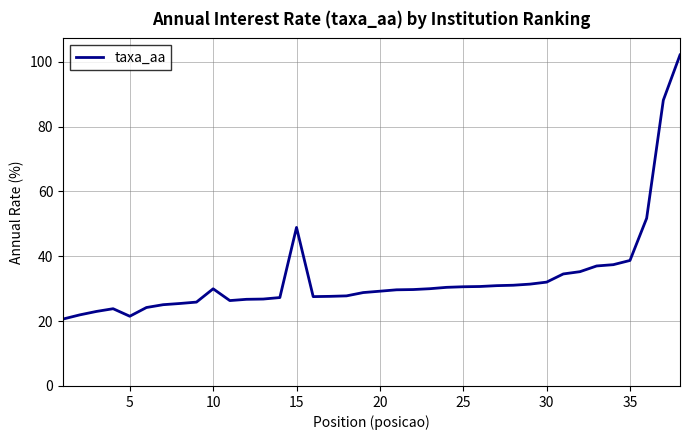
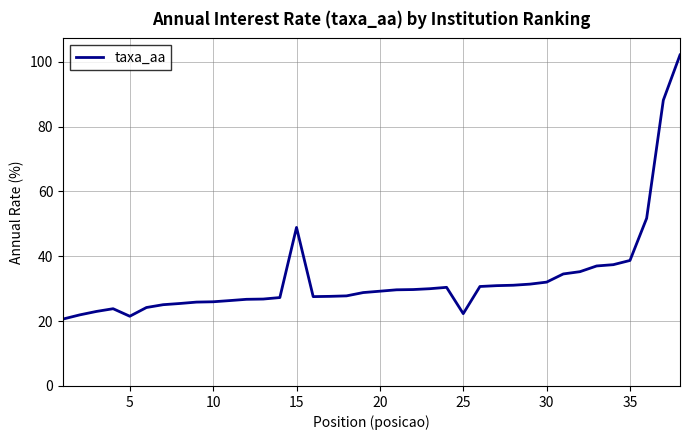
  {
    "5": 22,
-   "10": 30,
+   "10": 26,
    "15": 49,
    "20": 29,
-   "25": 31,
+   "25": 22,
    "30": 32,
    "35": 39
  }
